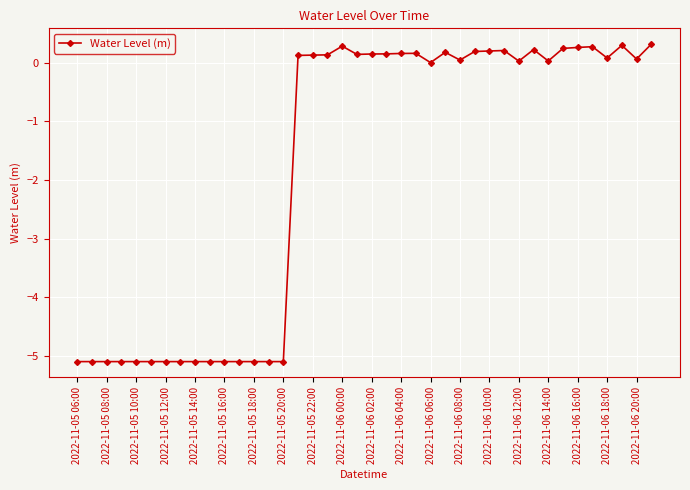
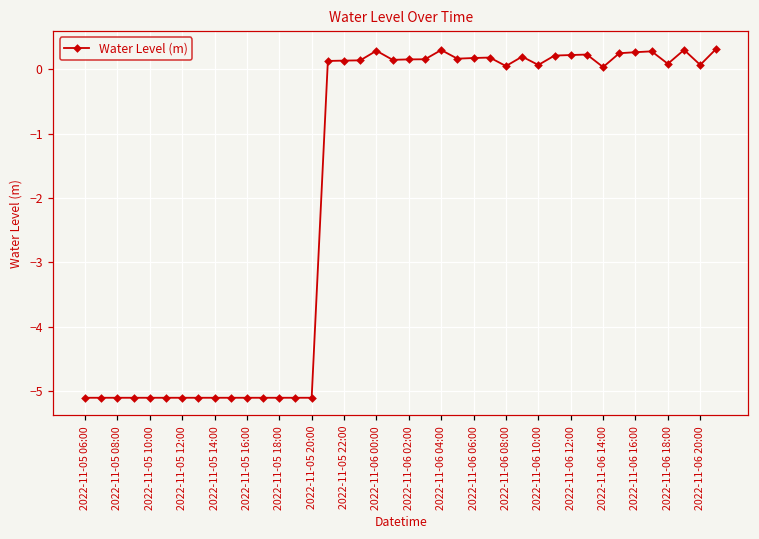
  {
    "2022-11-05 06:00": -5.1,
    "2022-11-05 08:00": -5.1,
    "2022-11-05 10:00": -5.1,
    "2022-11-05 12:00": -5.1,
    "2022-11-05 14:00": -5.1,
    "2022-11-05 16:00": -5.1,
    "2022-11-05 18:00": -5.1,
    "2022-11-05 20:00": -5.1,
    "2022-11-05 22:00": 0.1,
    "2022-11-06 00:00": 0.3,
    "2022-11-06 02:00": 0.2,
-   "2022-11-06 04:00": 0.2,
-   "2022-11-06 06:00": 0.0,
+   "2022-11-06 04:00": 0.3,
+   "2022-11-06 06:00": 0.2,
    "2022-11-06 08:00": 0.0,
-   "2022-11-06 10:00": 0.2,
-   "2022-11-06 12:00": 0.0,
+   "2022-11-06 10:00": 0.1,
+   "2022-11-06 12:00": 0.2,
    "2022-11-06 14:00": 0.0,
    "2022-11-06 16:00": 0.3,
    "2022-11-06 18:00": 0.1,
    "2022-11-06 20:00": 0.1
  }
